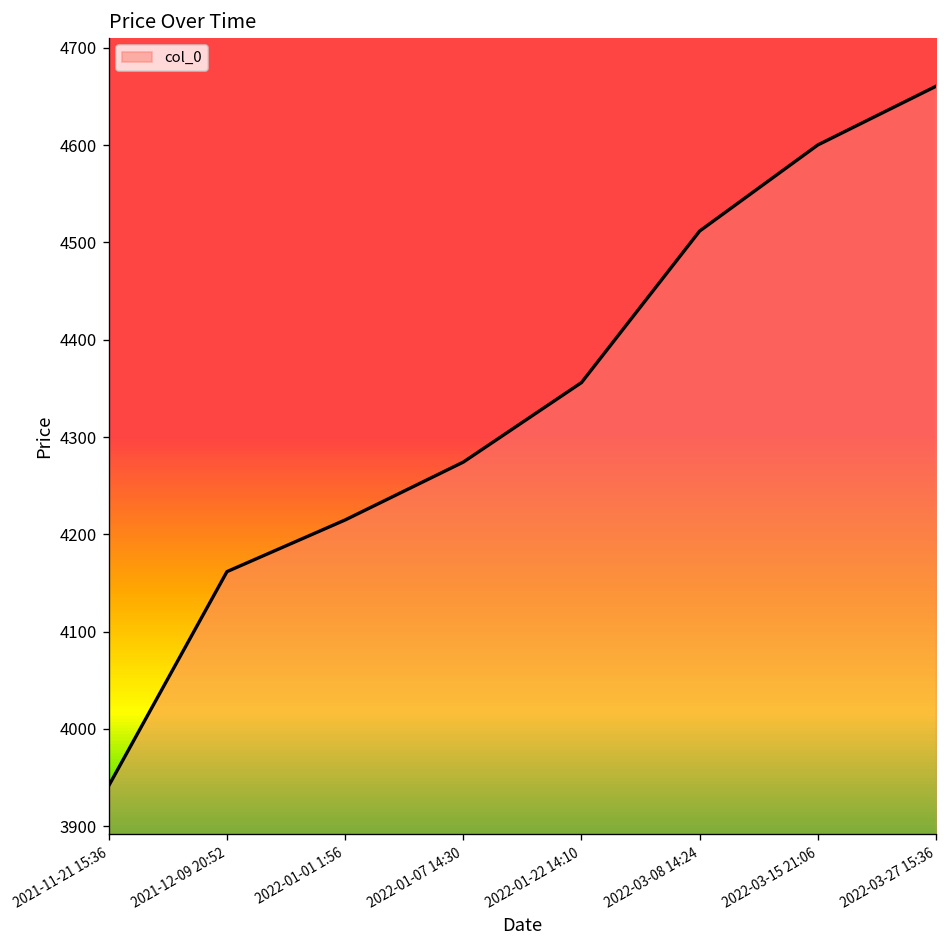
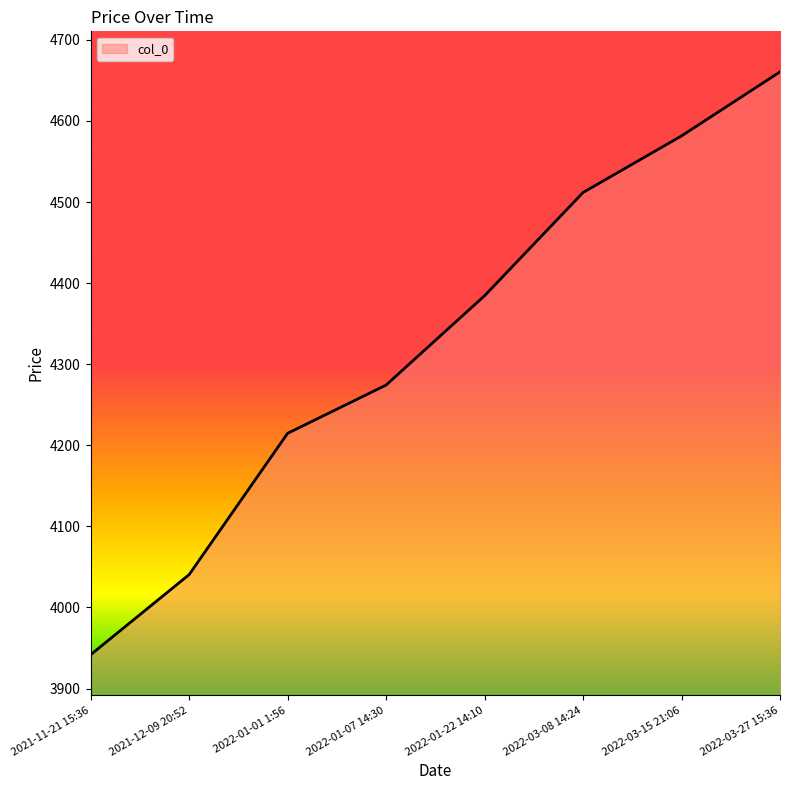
  {
    "2021-11-21 15:36": 3940,
-   "2021-12-09 20:52": 4160,
+   "2021-12-09 20:52": 4040,
    "2022-01-01 1:56": 4210,
    "2022-01-07 14:30": 4270,
-   "2022-01-22 14:10": 4360,
+   "2022-01-22 14:10": 4380,
    "2022-03-08 14:24": 4510,
-   "2022-03-15 21:06": 4600,
+   "2022-03-15 21:06": 4580,
    "2022-03-27 15:36": 4660
  }
